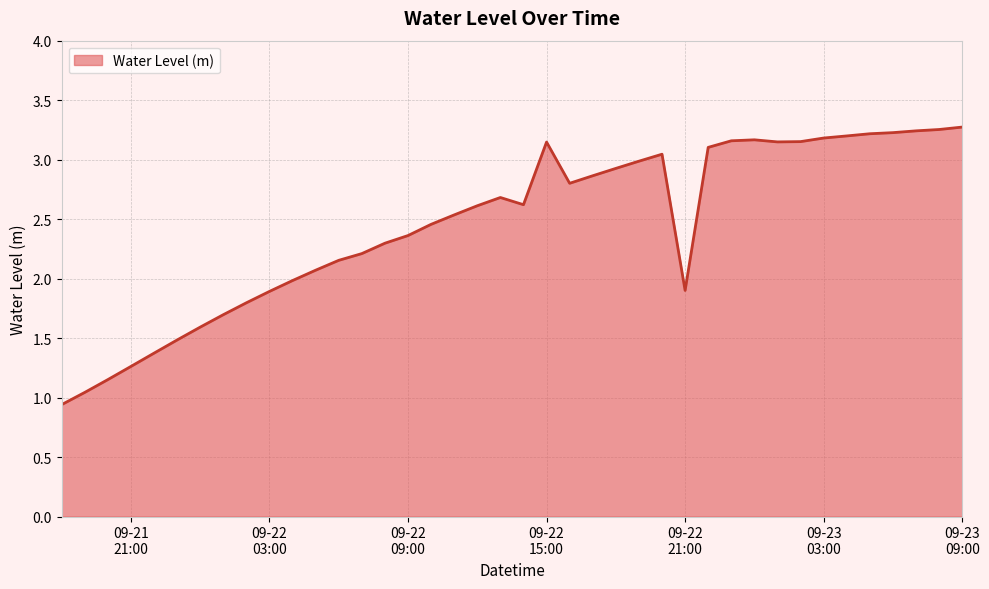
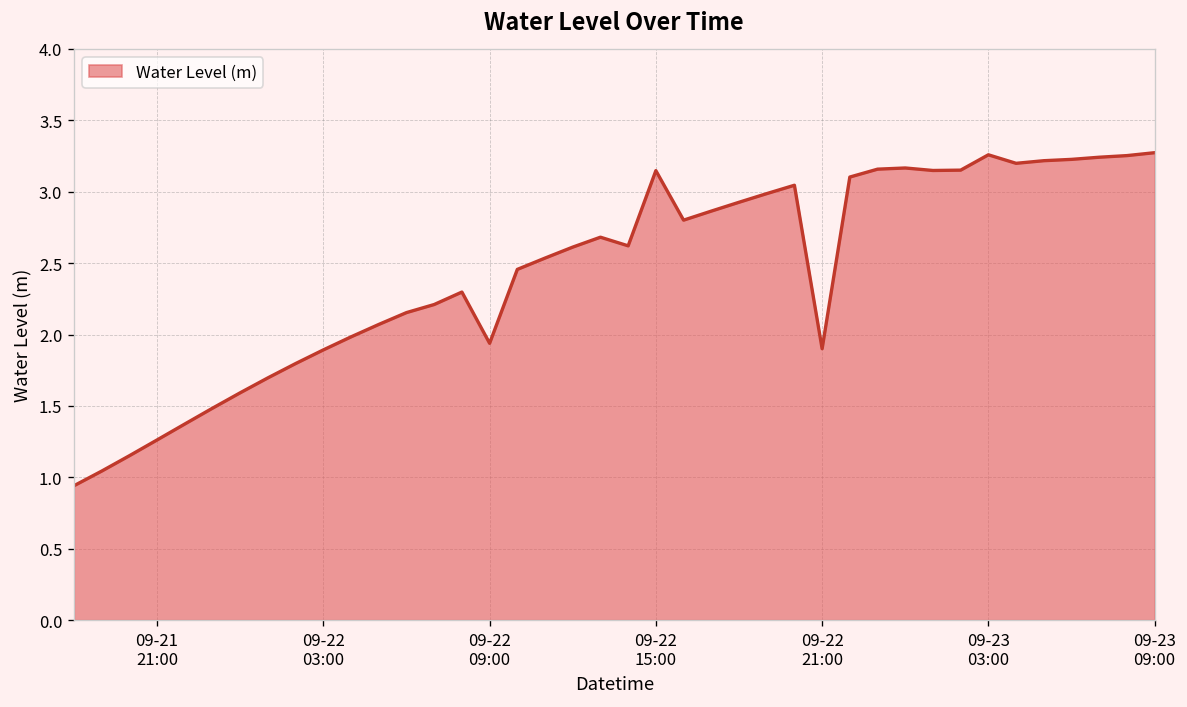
  {
    "09-21 21:00": 1.26,
    "09-22 03:00": 1.89,
-   "09-22 09:00": 2.36,
+   "09-22 09:00": 1.94,
    "09-22 15:00": 3.15,
    "09-22 21:00": 1.90,
-   "09-23 03:00": 3.18,
+   "09-23 03:00": 3.26,
    "09-23 09:00": 3.27
  }
